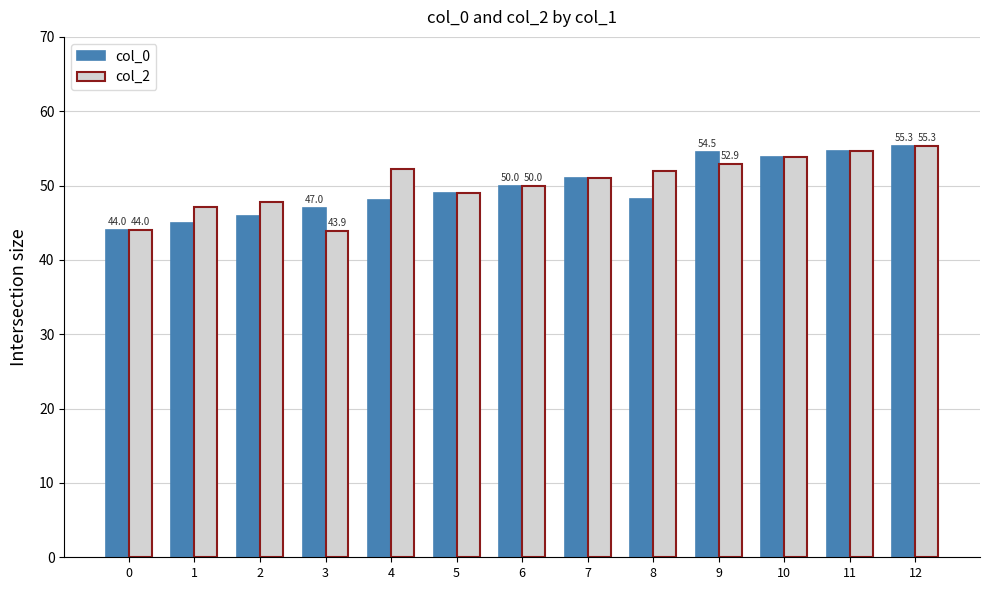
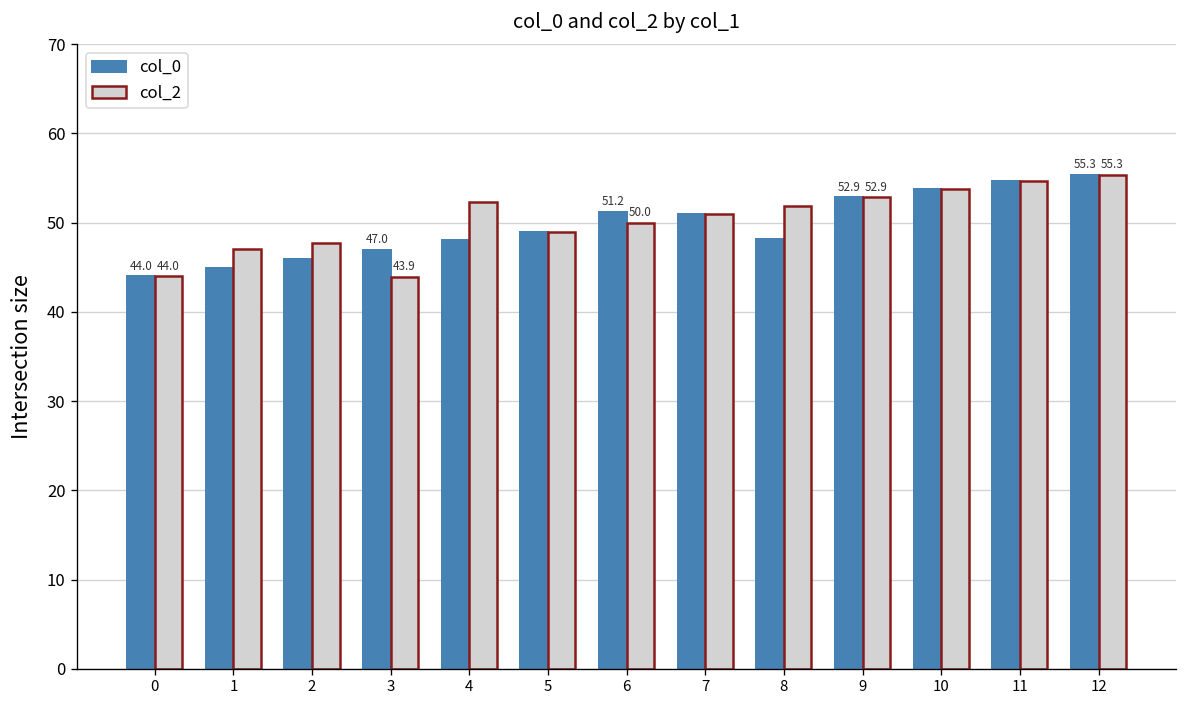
  {
    "col_0": {
      "0": 44.0,
      "3": 47.0,
-     "6": 50.0,
-     "9": 54.5,
+     "6": 51.2,
+     "9": 52.9,
      "12": 55.3
    },
    "col_2": {
      "0": 44.0,
      "3": 43.9,
      "6": 50.0,
      "9": 52.9,
      "12": 55.3
    }
  }
